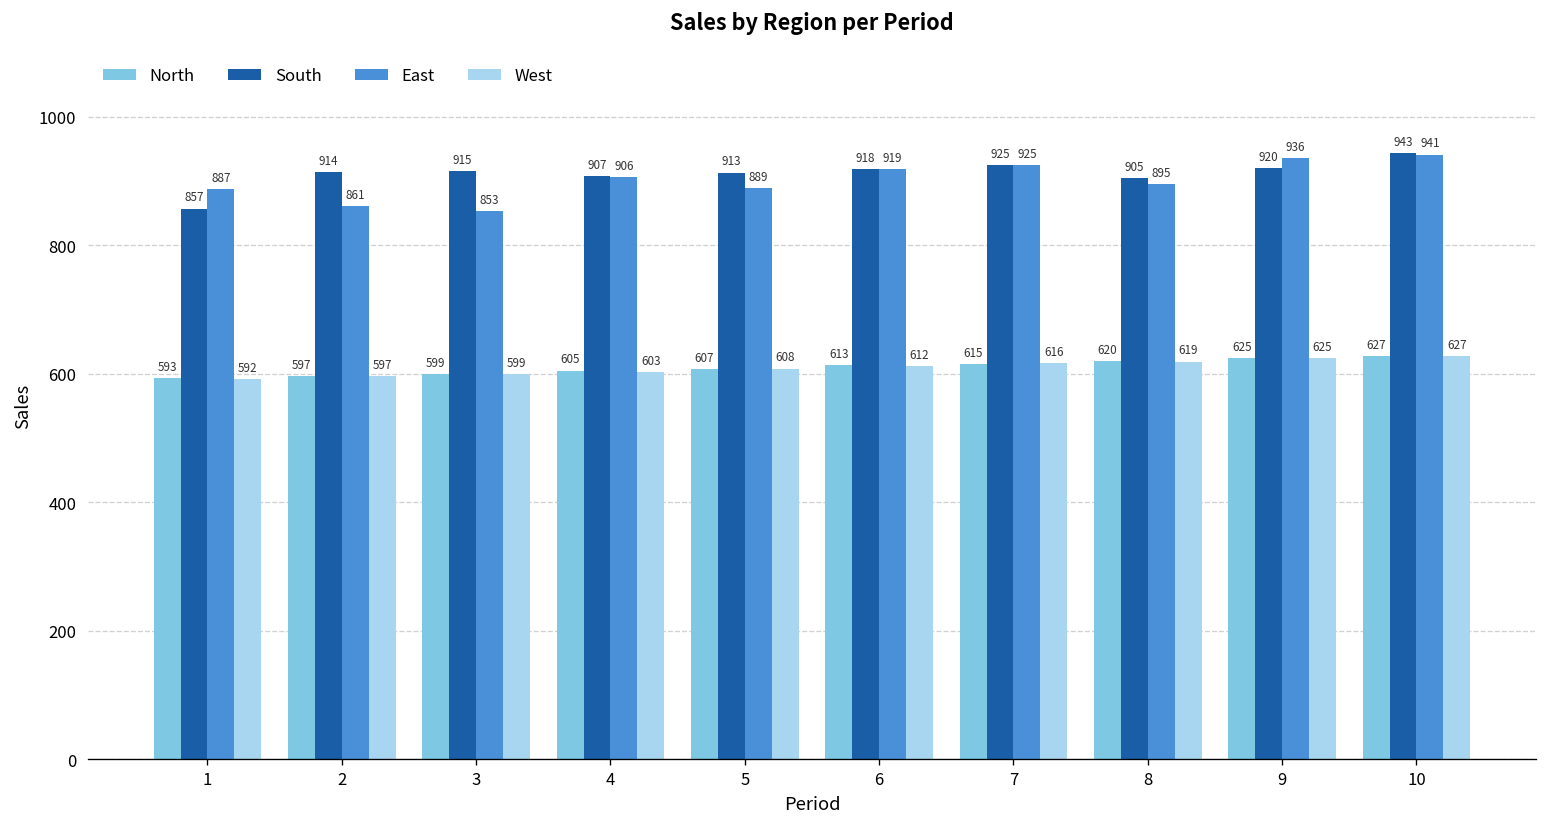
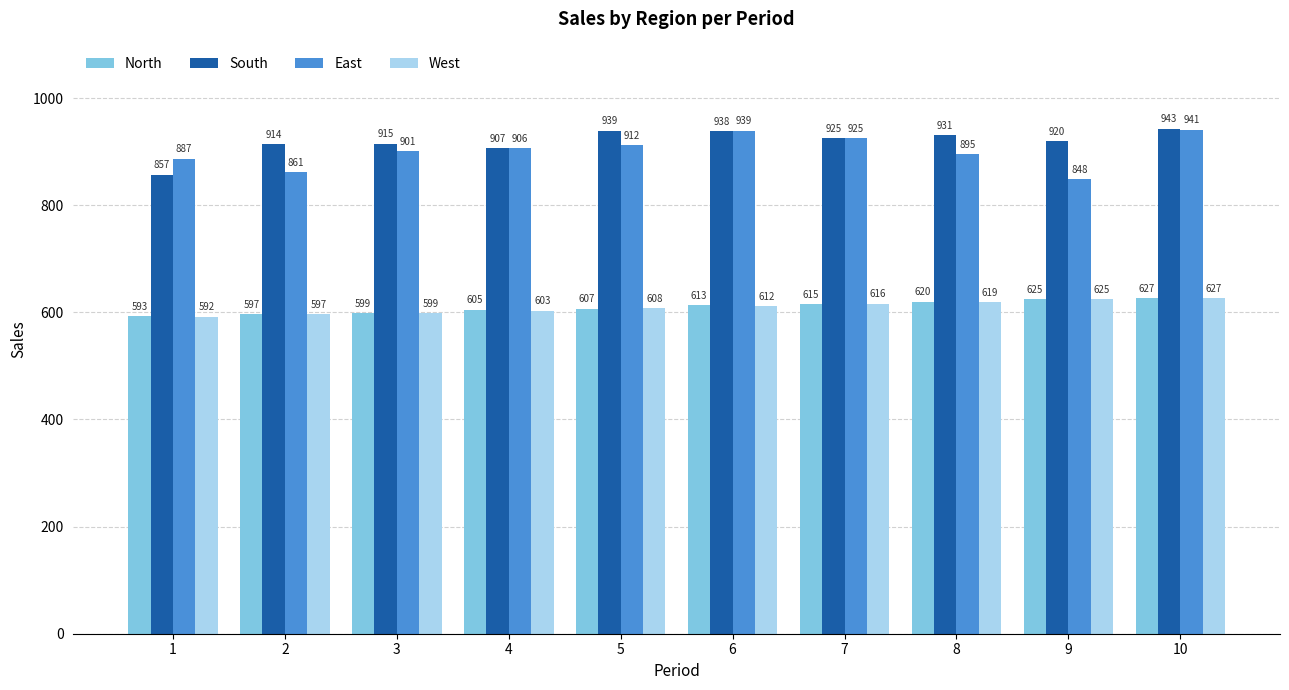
  {
    "South": {
      "1": 857,
      "2": 914,
      "3": 915,
      "4": 907,
-     "5": 913,
-     "6": 918,
+     "5": 939,
+     "6": 938,
      "7": 925,
-     "8": 905,
+     "8": 931,
      "9": 920,
      "10": 943
    },
    "East": {
      "1": 887,
      "2": 861,
-     "3": 853,
+     "3": 901,
      "4": 906,
-     "5": 889,
-     "6": 919,
+     "5": 912,
+     "6": 939,
      "7": 925,
      "8": 895,
-     "9": 936,
+     "9": 848,
      "10": 941
    }
  }
